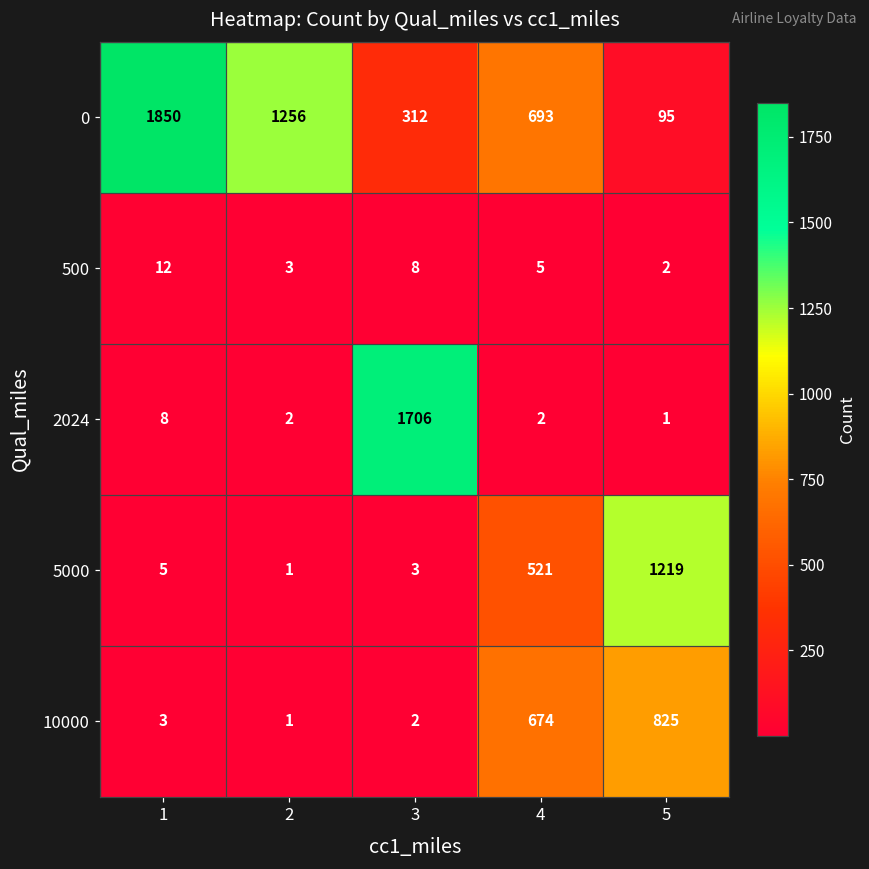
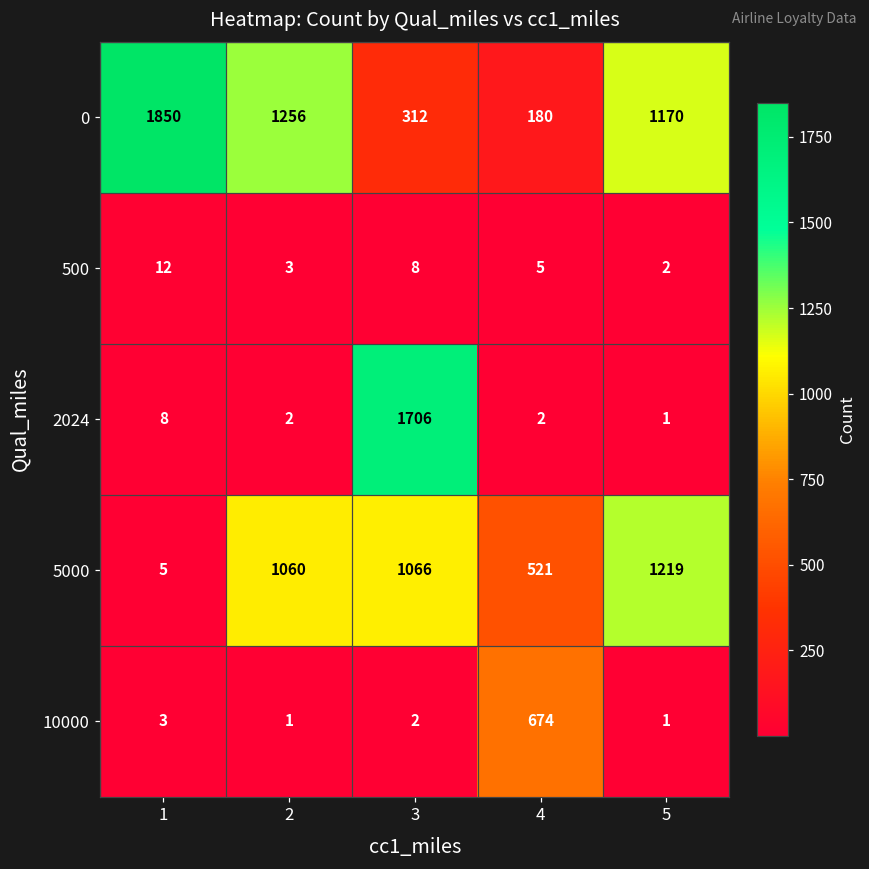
  {
    "0": {
      "1": 1850,
      "2": 1256,
      "3": 312,
-     "4": 693,
-     "5": 95
+     "4": 180,
+     "5": 1170
    },
    "500": {
      "1": 12,
      "2": 3,
      "3": 8,
      "4": 5,
      "5": 2
    },
    "2024": {
      "1": 8,
      "2": 2,
      "3": 1706,
      "4": 2,
      "5": 1
    },
    "5000": {
      "1": 5,
-     "2": 1,
-     "3": 3,
+     "2": 1060,
+     "3": 1066,
      "4": 521,
      "5": 1219
    },
    "10000": {
      "1": 3,
      "2": 1,
      "3": 2,
      "4": 674,
-     "5": 825
+     "5": 1
    }
  }
